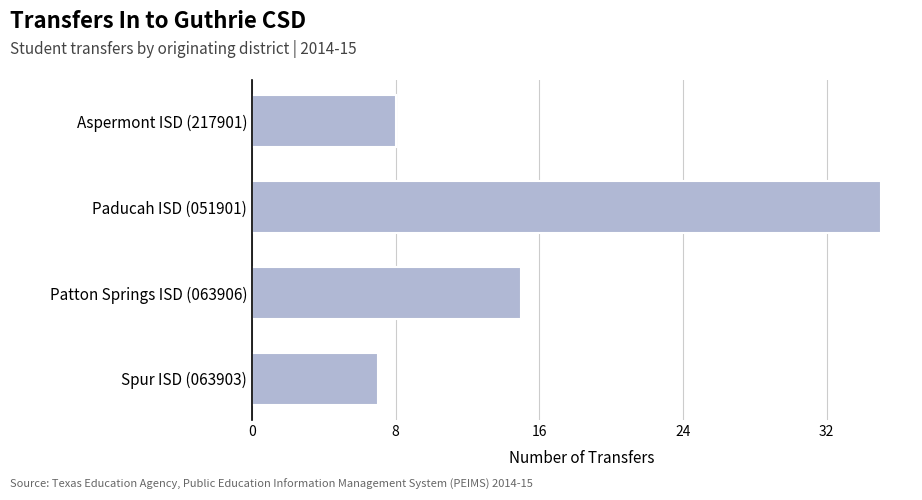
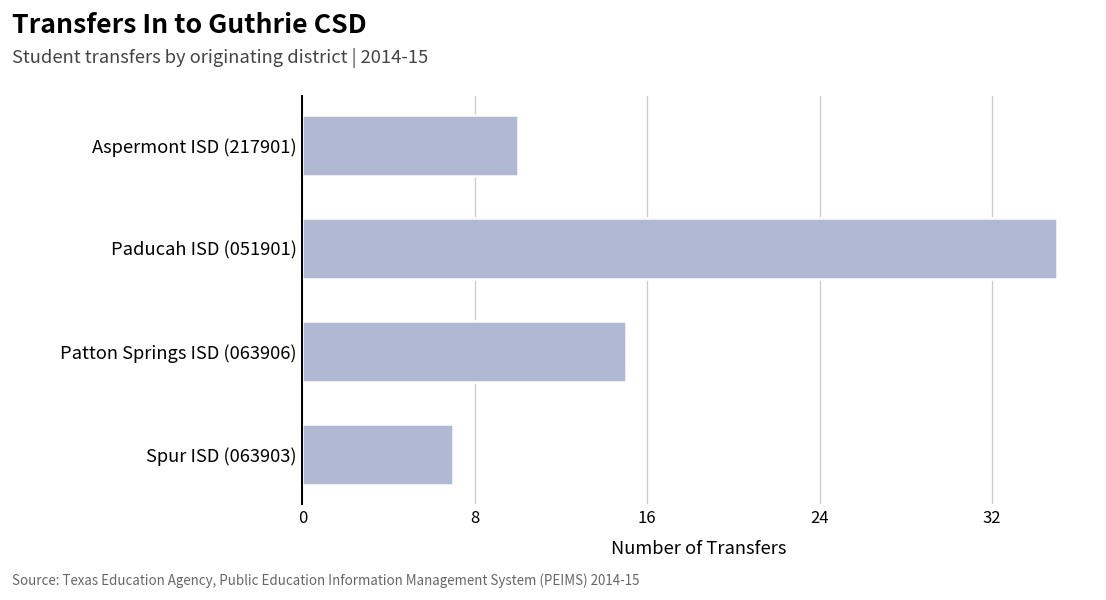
  {
-   "Aspermont ISD (217901)": 8,
+   "Aspermont ISD (217901)": 10,
    "Paducah ISD (051901)": 35,
    "Patton Springs ISD (063906)": 15,
    "Spur ISD (063903)": 7
  }
